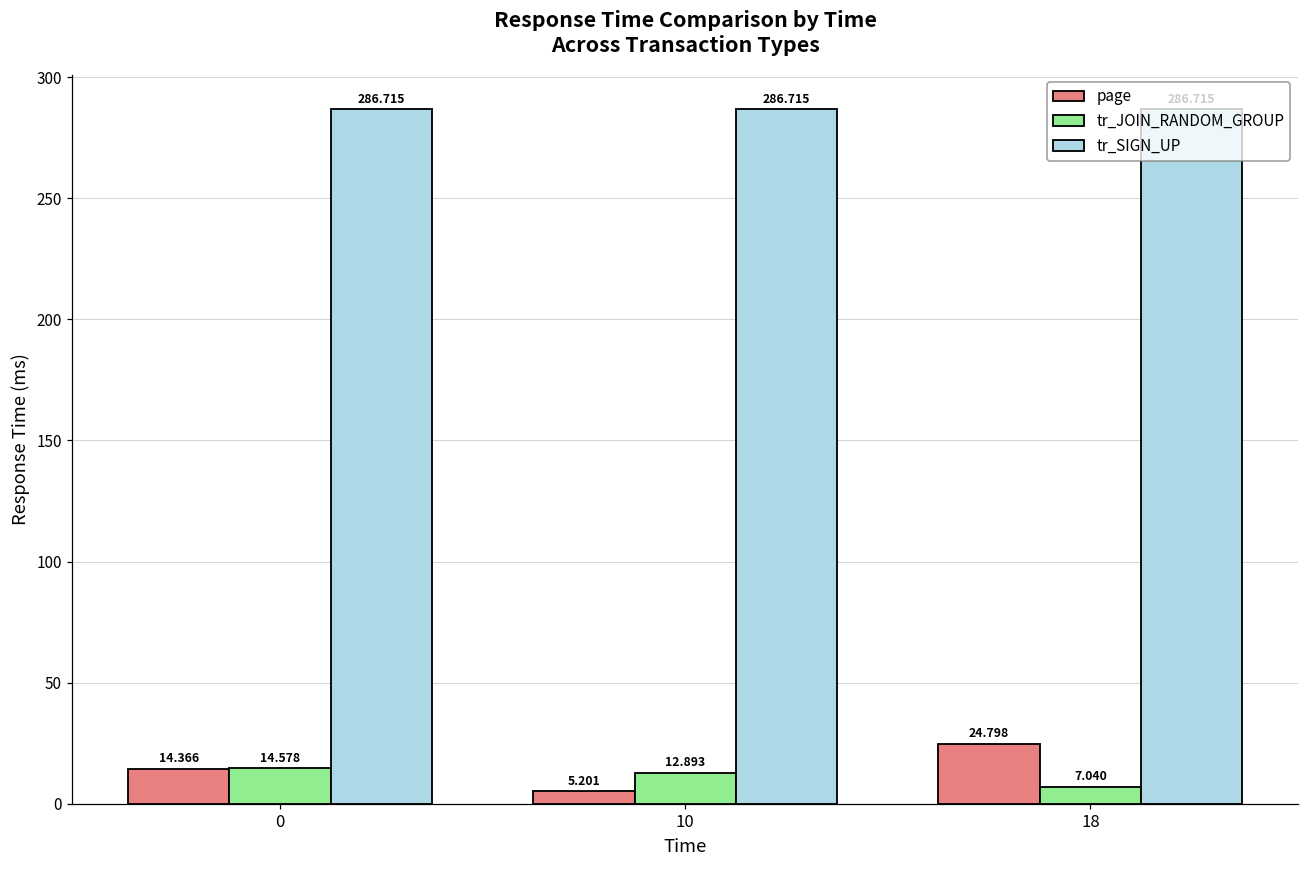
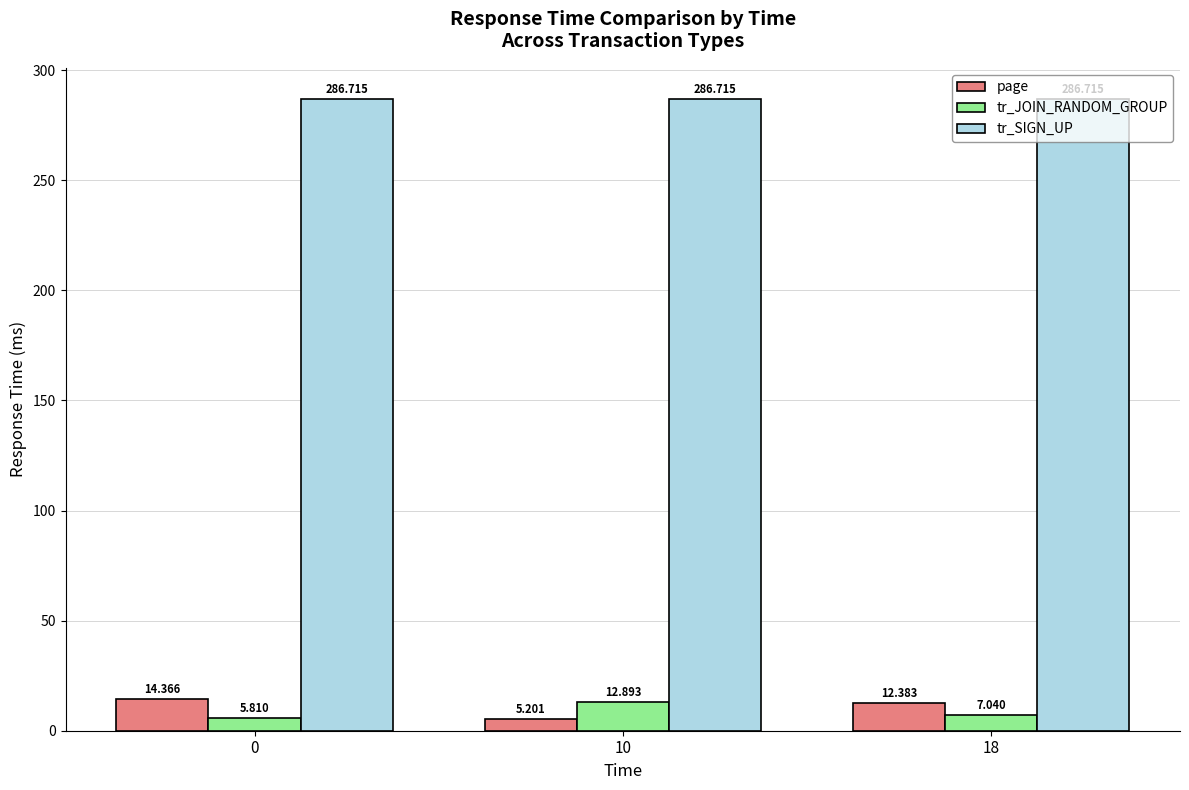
  {
    "page": {
      "0": 14.366,
      "10": 5.201,
-     "18": 24.798
+     "18": 12.383
    },
    "tr_JOIN_RANDOM_GROUP": {
-     "0": 14.578,
+     "0": 5.810,
      "10": 12.893,
      "18": 7.040
    },
    "tr_SIGN_UP": {
      "0": 286.715,
      "10": 286.715
    }
  }
